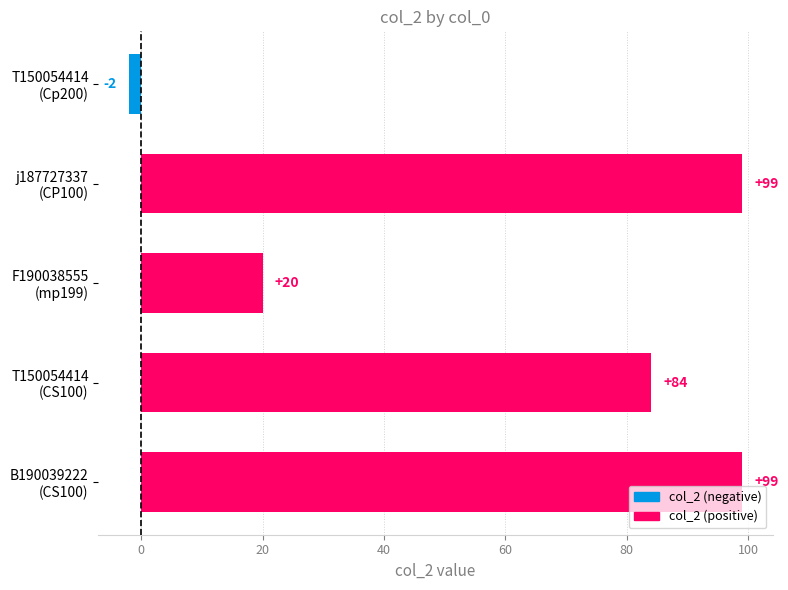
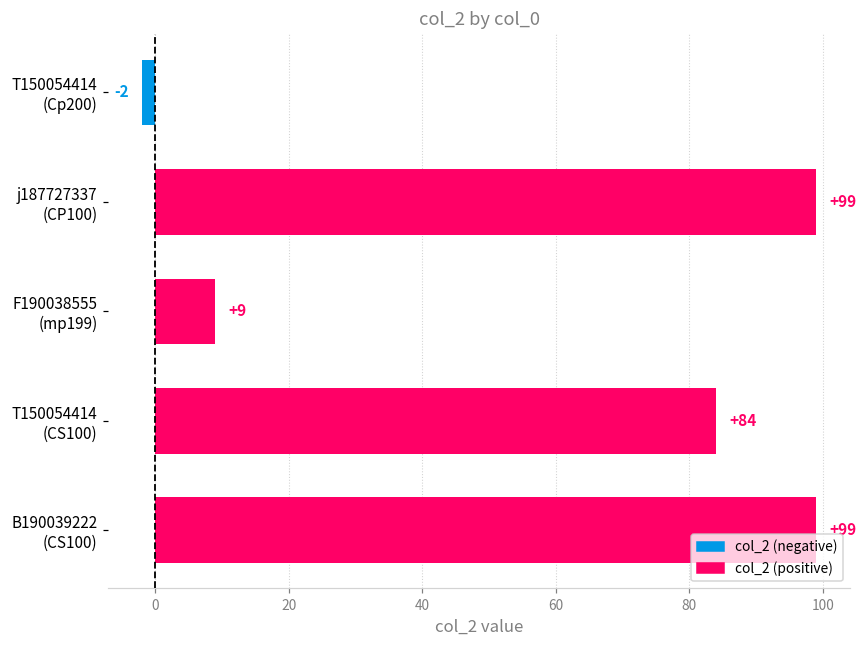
  {
    "T150054414 (Cp200)": "-2",
    "j187727337 (CP100)": "+99",
-   "F190038555 (mp199)": "+20",
+   "F190038555 (mp199)": "+9",
    "T150054414 (CS100)": "+84"
  }
